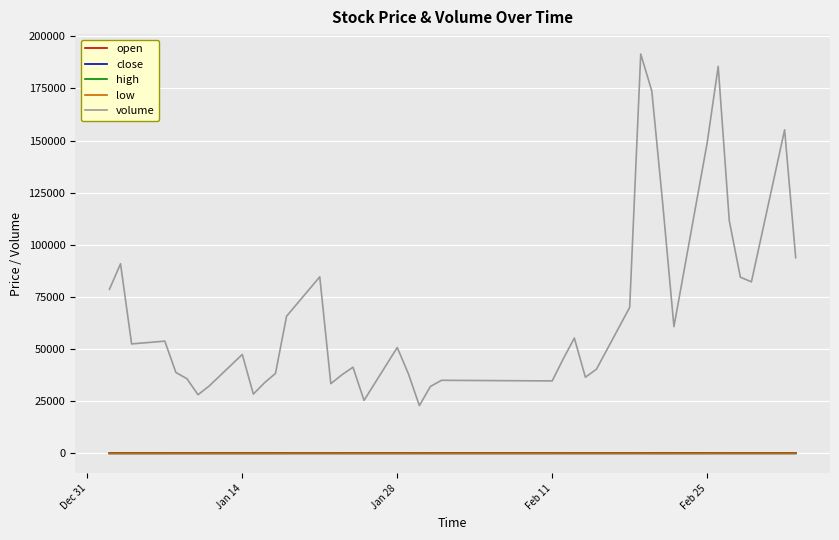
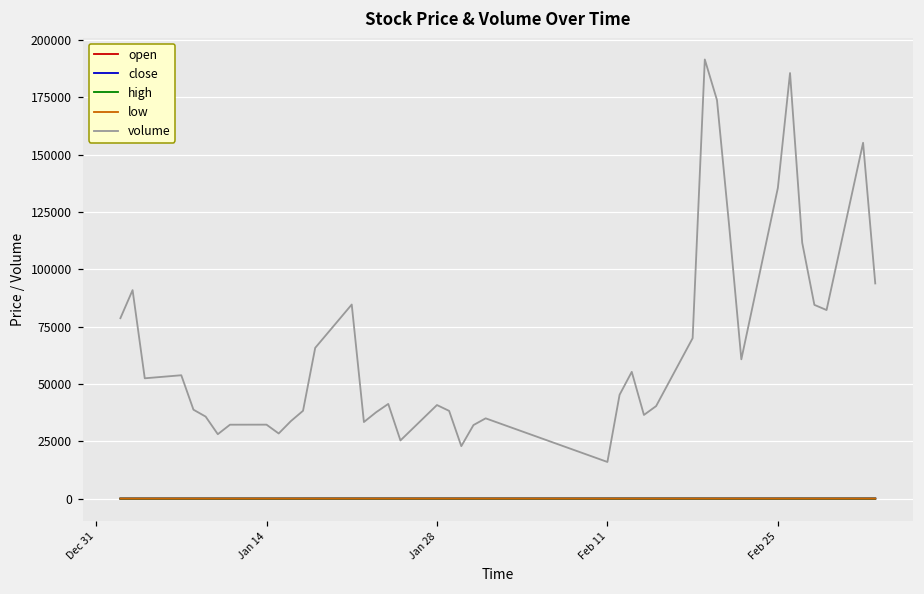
  {
    "low": {
      "Jan 14": 0,
      "Jan 28": 0,
      "Feb 11": 0,
      "Feb 25": 0
    },
    "volume": {
-     "Jan 14": 47000,
-     "Jan 28": 51000,
-     "Feb 11": 35000,
-     "Feb 25": 149000
+     "Jan 14": 32000,
+     "Jan 28": 41000,
+     "Feb 11": 16000,
+     "Feb 25": 135000
    }
  }
